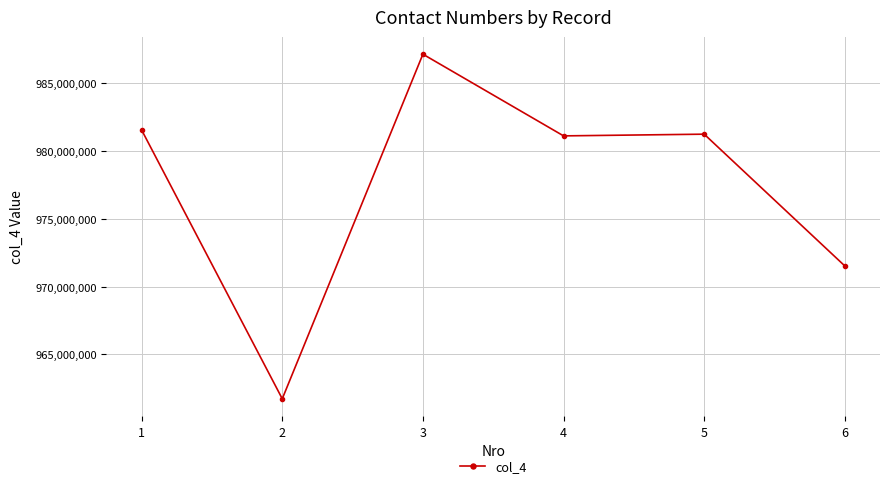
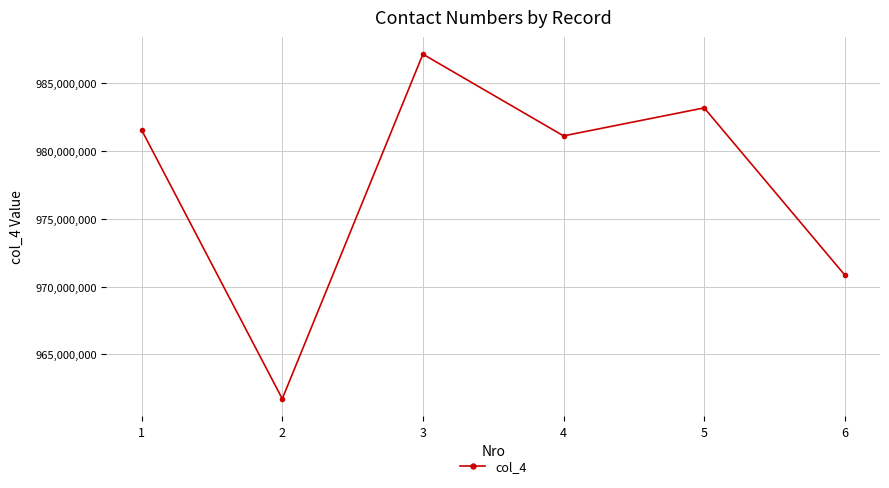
  {
    "1": "981,600,000",
    "2": "961,700,000",
    "3": "987,200,000",
    "4": "981,100,000",
-   "5": "981,300,000",
-   "6": "971,500,000"
+   "5": "983,200,000",
+   "6": "970,800,000"
  }
